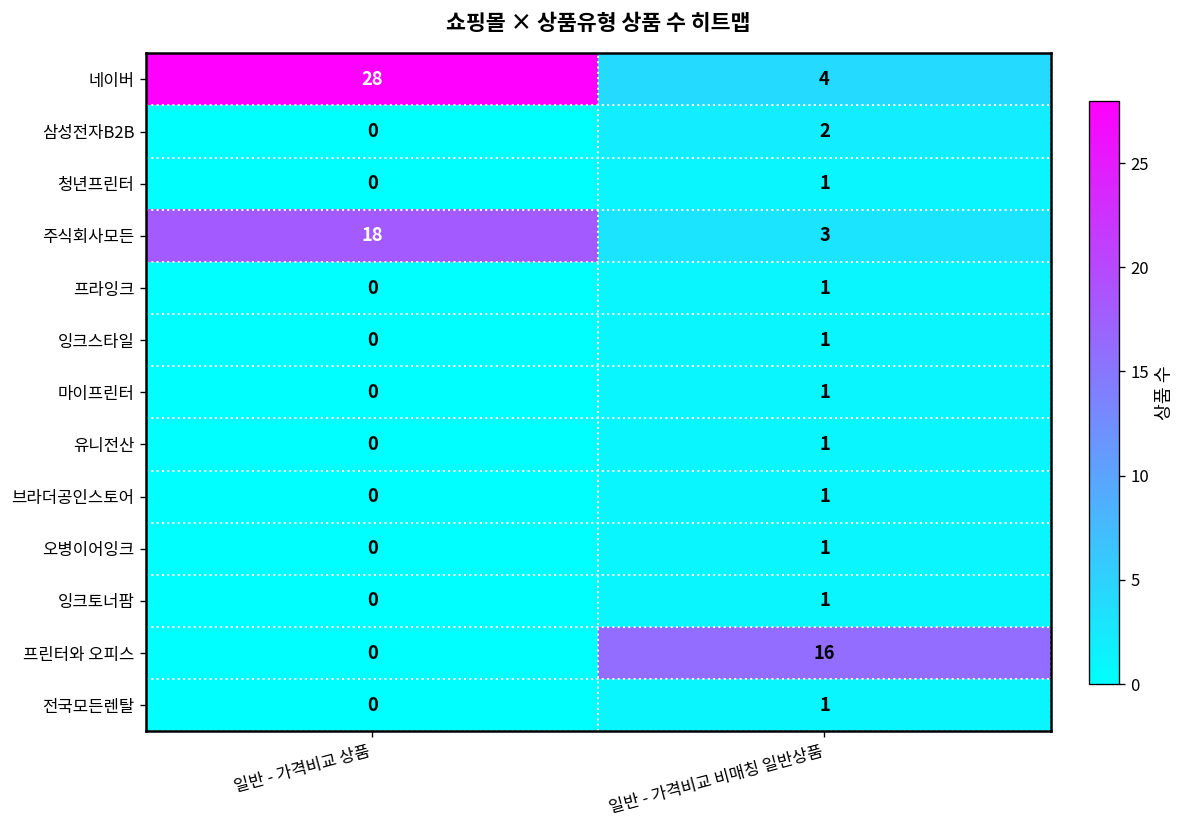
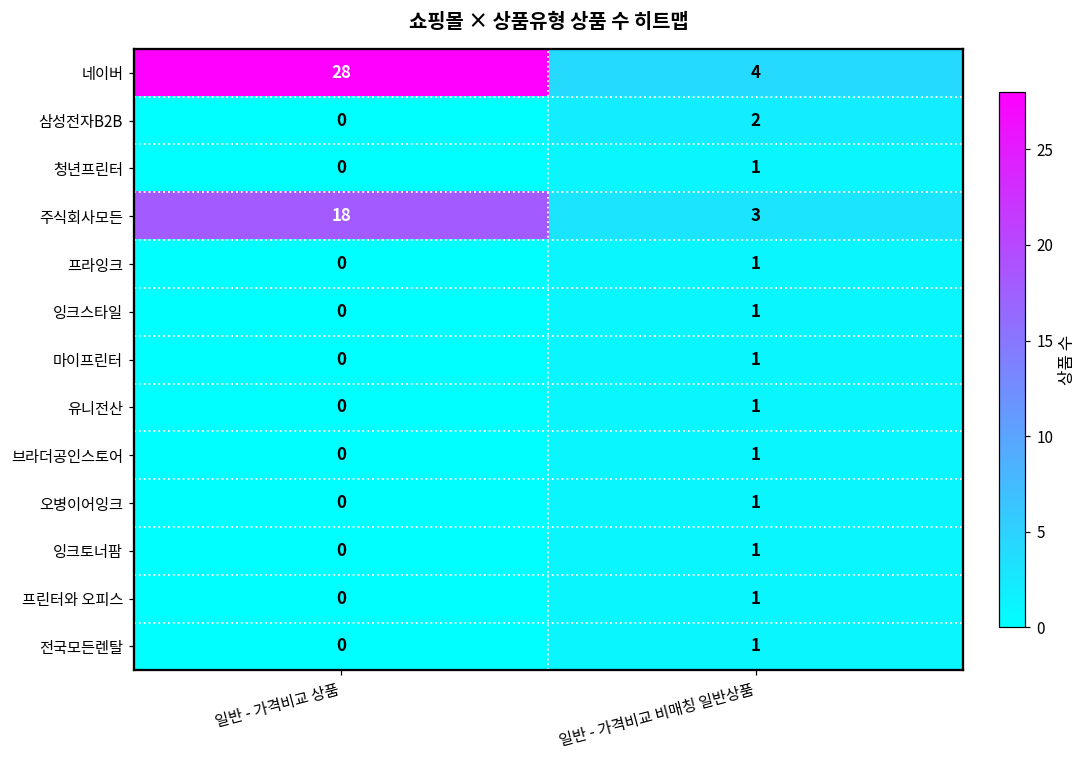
  {
    "네이버": {
      "일반 - 가격비교 상품": 28,
      "일반 - 가격비교 비매칭 일반상품": 4
    },
    "삼성전자B2B": {
      "일반 - 가격비교 상품": 0,
      "일반 - 가격비교 비매칭 일반상품": 2
    },
    "청년프린터": {
      "일반 - 가격비교 상품": 0,
      "일반 - 가격비교 비매칭 일반상품": 1
    },
    "주식회사모든": {
      "일반 - 가격비교 상품": 18,
      "일반 - 가격비교 비매칭 일반상품": 3
    },
    "프라잉크": {
      "일반 - 가격비교 상품": 0,
      "일반 - 가격비교 비매칭 일반상품": 1
    },
    "잉크스타일": {
      "일반 - 가격비교 상품": 0,
      "일반 - 가격비교 비매칭 일반상품": 1
    },
    "마이프린터": {
      "일반 - 가격비교 상품": 0,
      "일반 - 가격비교 비매칭 일반상품": 1
    },
    "유니전산": {
      "일반 - 가격비교 상품": 0,
      "일반 - 가격비교 비매칭 일반상품": 1
    },
    "브라더공인스토어": {
      "일반 - 가격비교 상품": 0,
      "일반 - 가격비교 비매칭 일반상품": 1
    },
    "오병이어잉크": {
      "일반 - 가격비교 상품": 0,
      "일반 - 가격비교 비매칭 일반상품": 1
    },
    "잉크토너팜": {
      "일반 - 가격비교 상품": 0,
      "일반 - 가격비교 비매칭 일반상품": 1
    },
    "프린터와 오피스": {
      "일반 - 가격비교 상품": 0,
-     "일반 - 가격비교 비매칭 일반상품": 16
+     "일반 - 가격비교 비매칭 일반상품": 1
    },
    "전국모든렌탈": {
      "일반 - 가격비교 상품": 0,
      "일반 - 가격비교 비매칭 일반상품": 1
    }
  }
